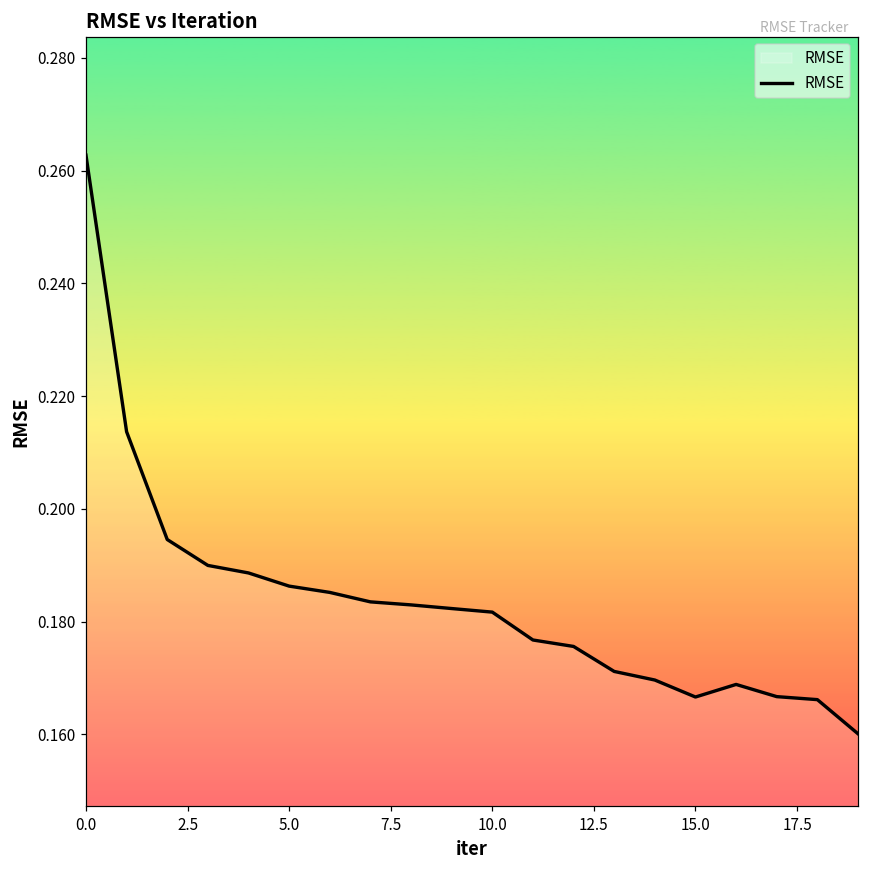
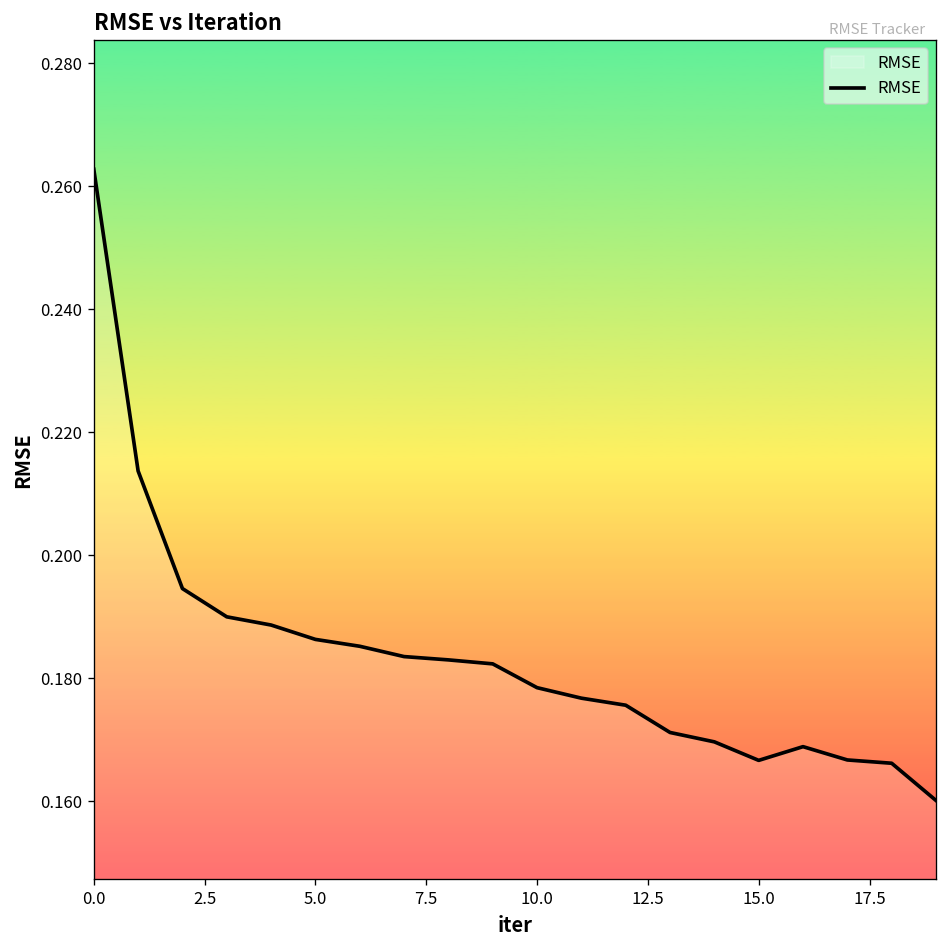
  {
    "0.0": 0.263,
    "5.0": 0.186,
-   "10.0": 0.182,
+   "10.0": 0.178,
    "15.0": 0.167
  }
